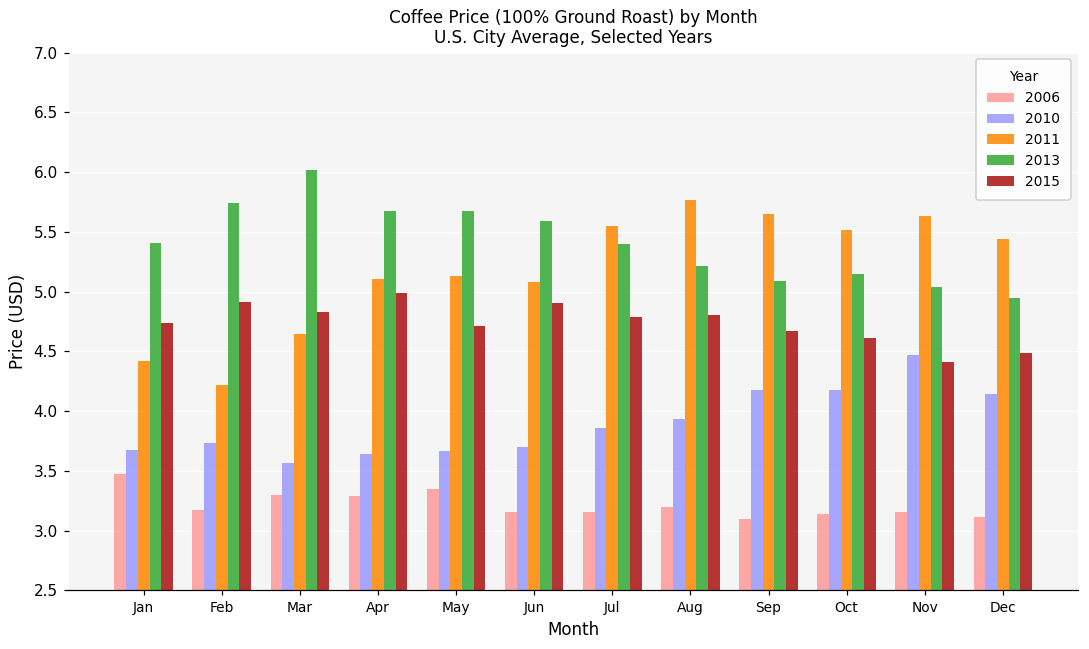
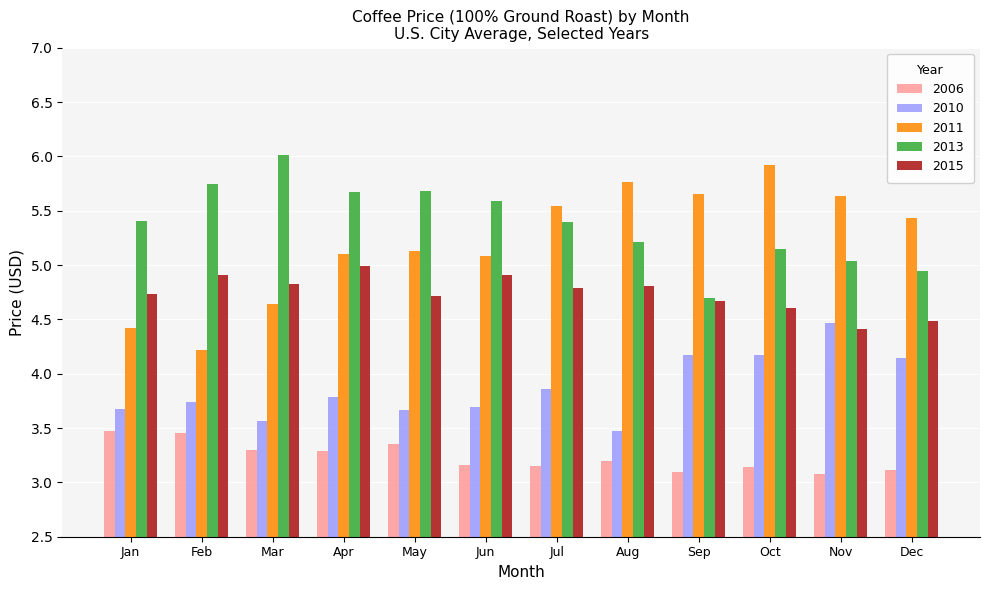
  {
    "2006": {
      "Jan": 3.47,
-     "Feb": 3.17,
+     "Feb": 3.46,
      "Mar": 3.30,
      "Apr": 3.29,
      "May": 3.35,
      "Jun": 3.16,
      "Jul": 3.15,
      "Aug": 3.20,
      "Sep": 3.10,
      "Oct": 3.14,
-     "Nov": 3.16,
+     "Nov": 3.08,
      "Dec": 3.11
    },
    "2010": {
      "Jan": 3.67,
      "Feb": 3.74,
      "Mar": 3.57,
-     "Apr": 3.64,
+     "Apr": 3.79,
      "May": 3.66,
      "Jun": 3.70,
      "Jul": 3.86,
-     "Aug": 3.94,
+     "Aug": 3.47,
      "Sep": 4.17,
      "Oct": 4.18,
      "Nov": 4.47,
      "Dec": 4.15
    },
    "2011": {
      "Jan": 4.42,
      "Feb": 4.22,
      "Mar": 4.64,
      "Apr": 5.10,
      "May": 5.13,
      "Jun": 5.08,
      "Jul": 5.55,
      "Aug": 5.77,
      "Sep": 5.65,
-     "Oct": 5.51,
+     "Oct": 5.92,
      "Nov": 5.64,
      "Dec": 5.44
    },
    "2013": {
      "Jan": 5.41,
      "Feb": 5.74,
      "Mar": 6.01,
      "Apr": 5.67,
      "May": 5.68,
      "Jun": 5.59,
      "Jul": 5.39,
      "Aug": 5.21,
-     "Sep": 5.09,
+     "Sep": 4.70,
      "Oct": 5.15,
      "Nov": 5.04,
      "Dec": 4.95
    },
    "2015": {
      "Jan": 4.74,
      "Feb": 4.91,
      "Mar": 4.83,
      "Apr": 4.99,
      "May": 4.72,
      "Jun": 4.91,
      "Jul": 4.79,
      "Aug": 4.81,
      "Sep": 4.67,
      "Oct": 4.61,
      "Nov": 4.41,
      "Dec": 4.49
    }
  }
